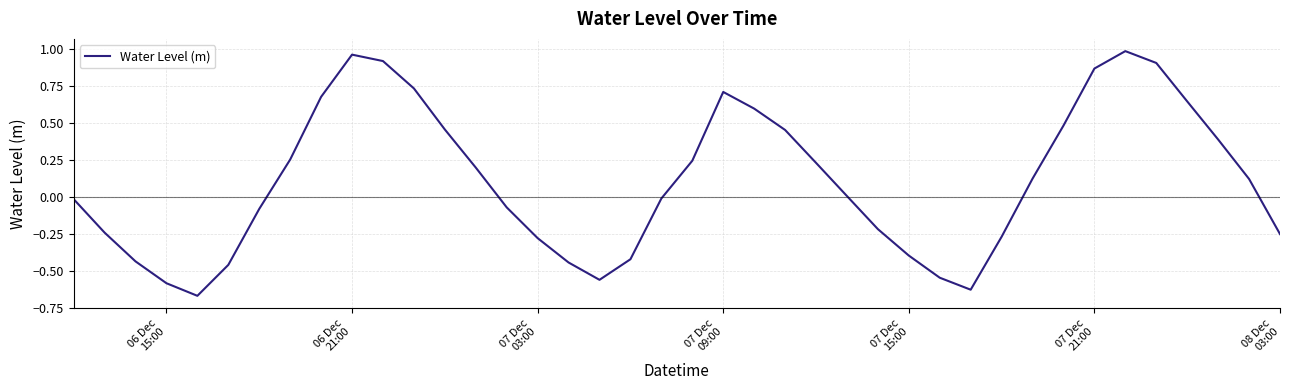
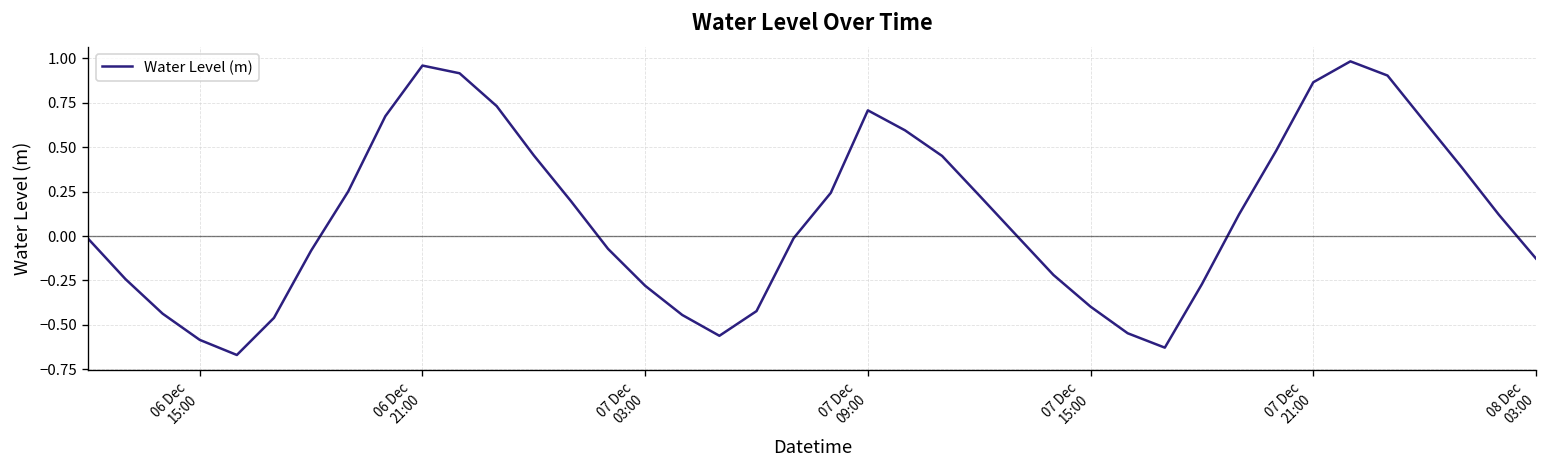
  {
    "06 Dec 15:00": -0.58,
    "06 Dec 21:00": 0.96,
    "07 Dec 03:00": -0.28,
    "07 Dec 09:00": 0.71,
    "07 Dec 15:00": -0.40,
    "07 Dec 21:00": 0.87,
-   "08 Dec 03:00": -0.25
+   "08 Dec 03:00": -0.13
  }
